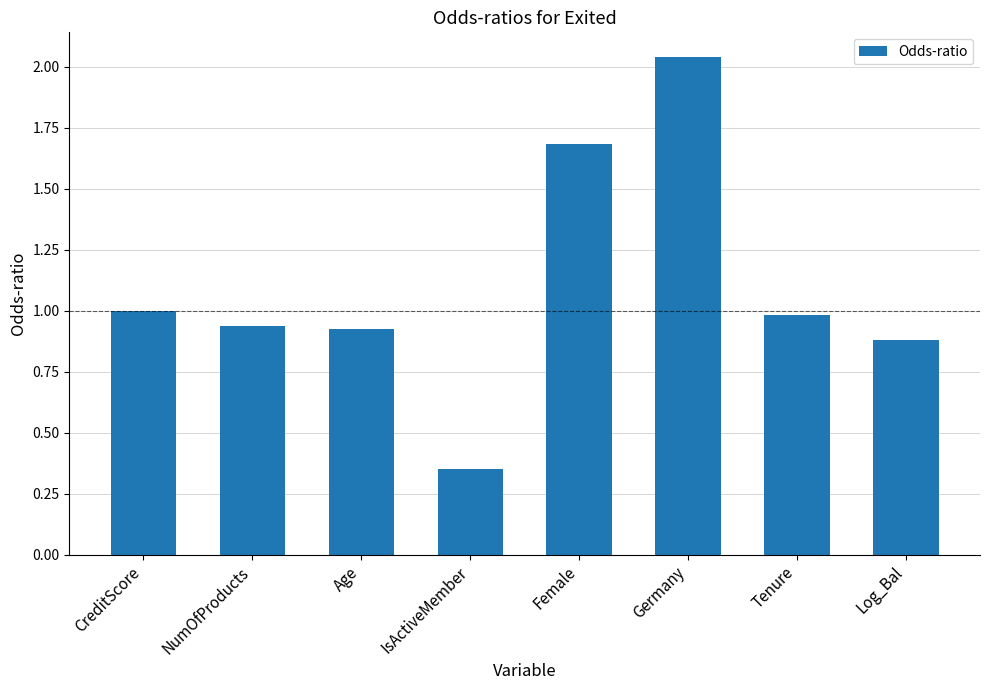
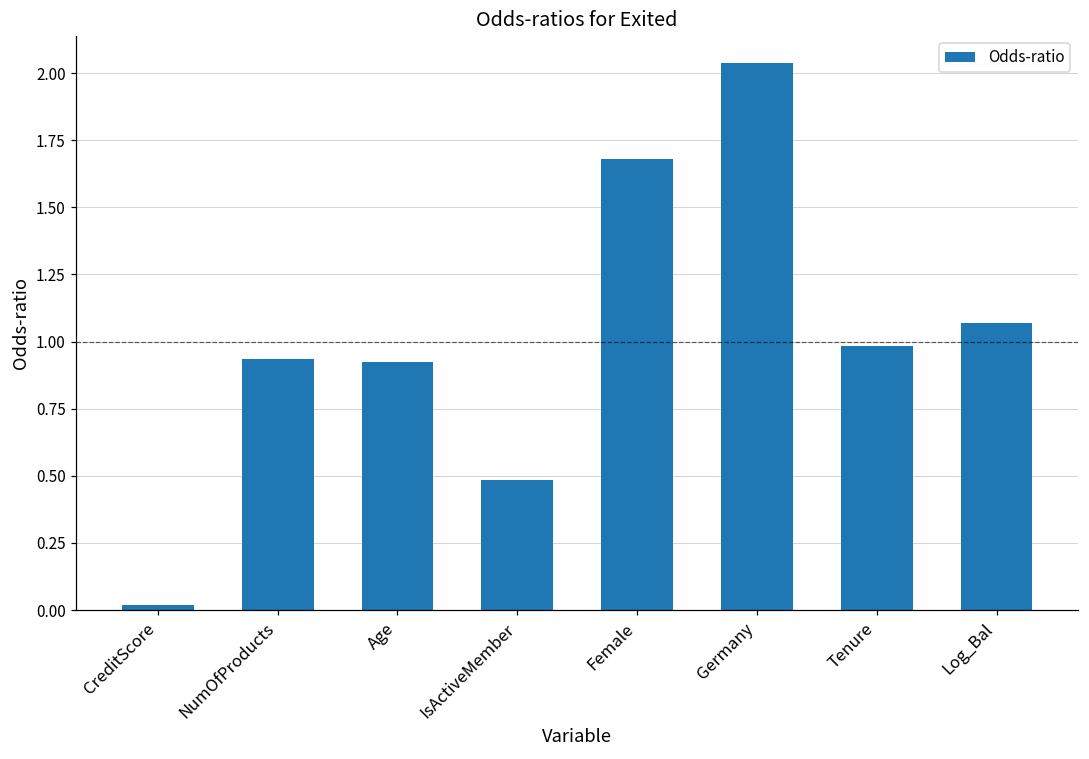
  {
-   "CreditScore": 1.00,
+   "CreditScore": 0.02,
    "NumOfProducts": 0.94,
    "Age": 0.92,
-   "IsActiveMember": 0.35,
+   "IsActiveMember": 0.48,
    "Female": 1.68,
    "Germany": 2.04,
    "Tenure": 0.98,
-   "Log_Bal": 0.88
+   "Log_Bal": 1.07
  }
